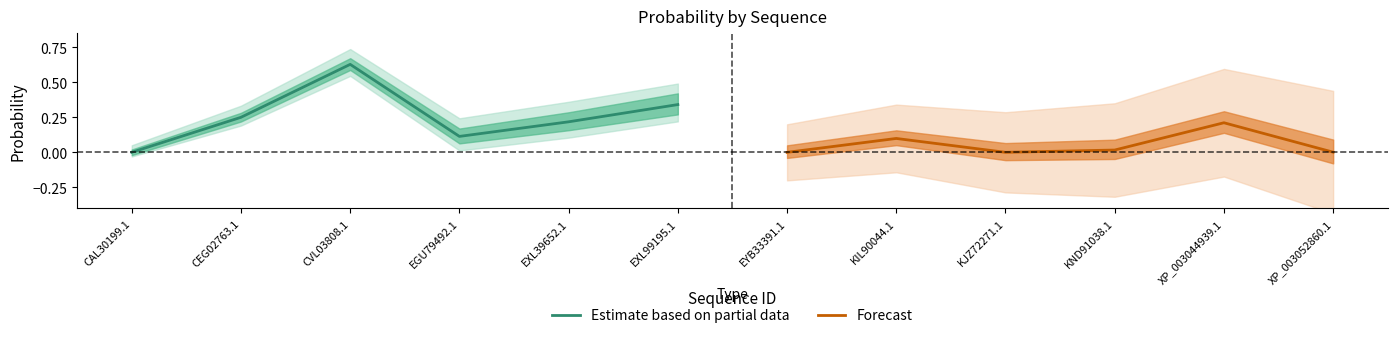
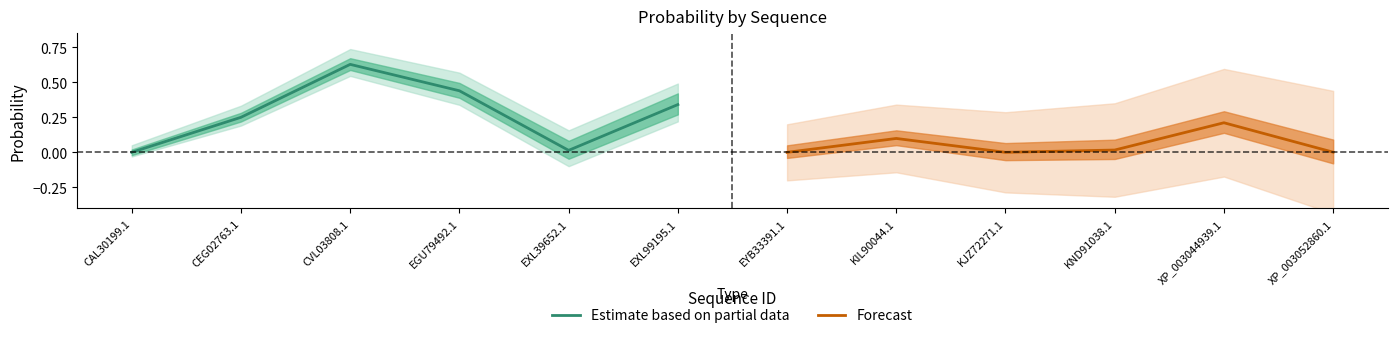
  {
    "Estimate based on partial data": {
      "CAL30199.1": 0.00,
      "CEG02763.1": 0.25,
      "CVL03808.1": 0.63,
-     "EGU79492.1": 0.11,
-     "EXL39652.1": 0.22,
+     "EGU79492.1": 0.44,
+     "EXL39652.1": 0.01,
      "EXL99195.1": 0.34
    }
  }
